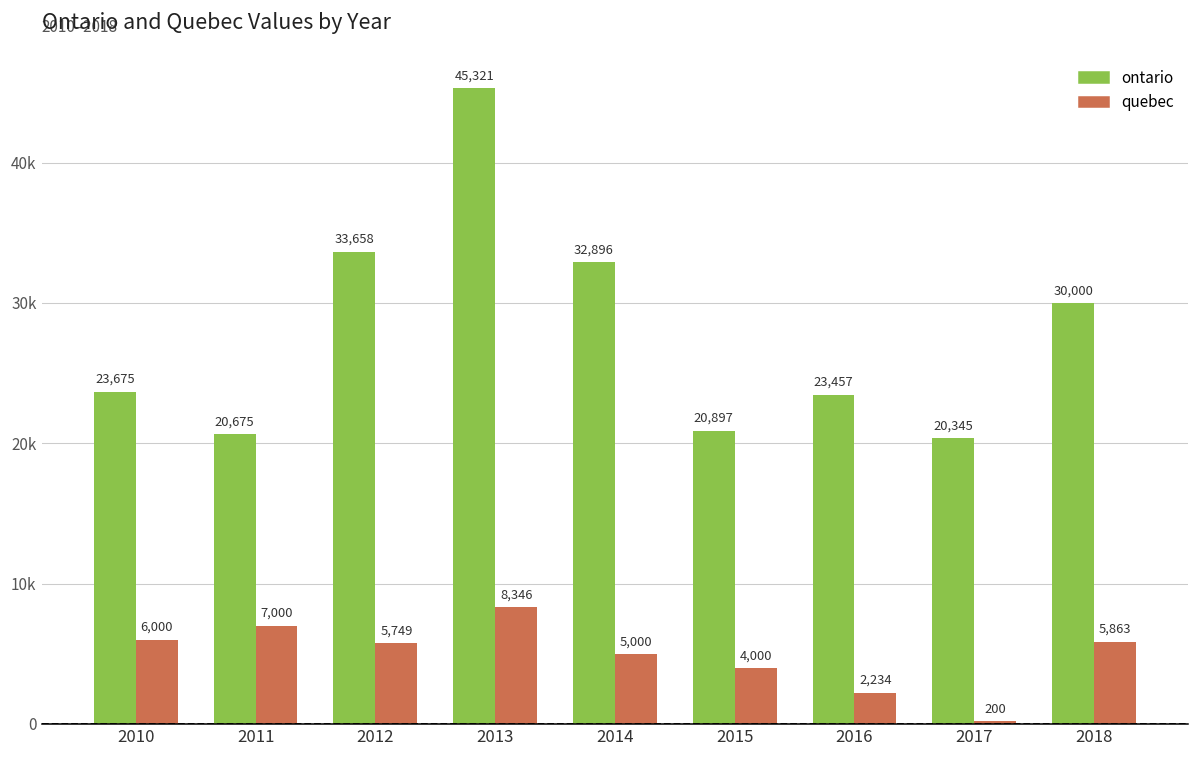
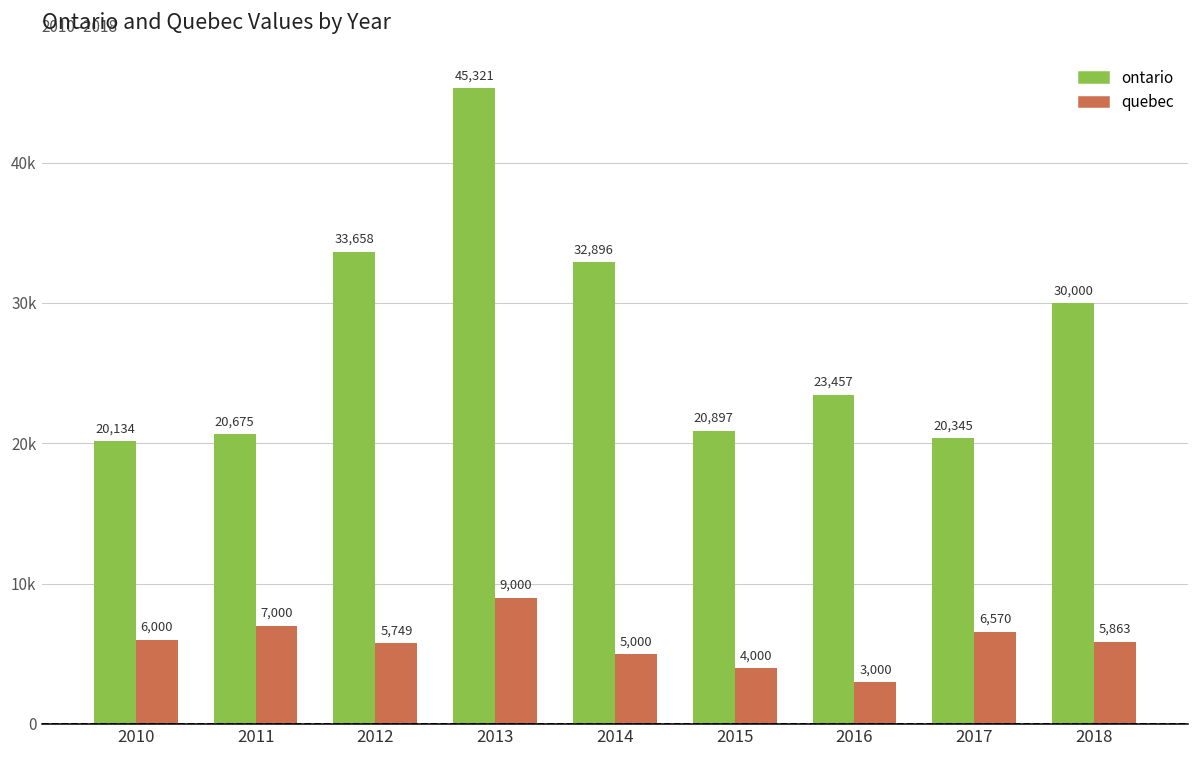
  {
    "ontario": {
-     "2010": "23,675",
+     "2010": "20,134",
      "2011": "20,675",
      "2012": "33,658",
      "2013": "45,321",
      "2014": "32,896",
      "2015": "20,897",
      "2016": "23,457",
      "2017": "20,345",
      "2018": "30,000"
    },
    "quebec": {
      "2010": "6,000",
      "2011": "7,000",
      "2012": "5,749",
-     "2013": "8,346",
+     "2013": "9,000",
      "2014": "5,000",
      "2015": "4,000",
-     "2016": "2,234",
-     "2017": "200",
+     "2016": "3,000",
+     "2017": "6,570",
      "2018": "5,863"
    }
  }
